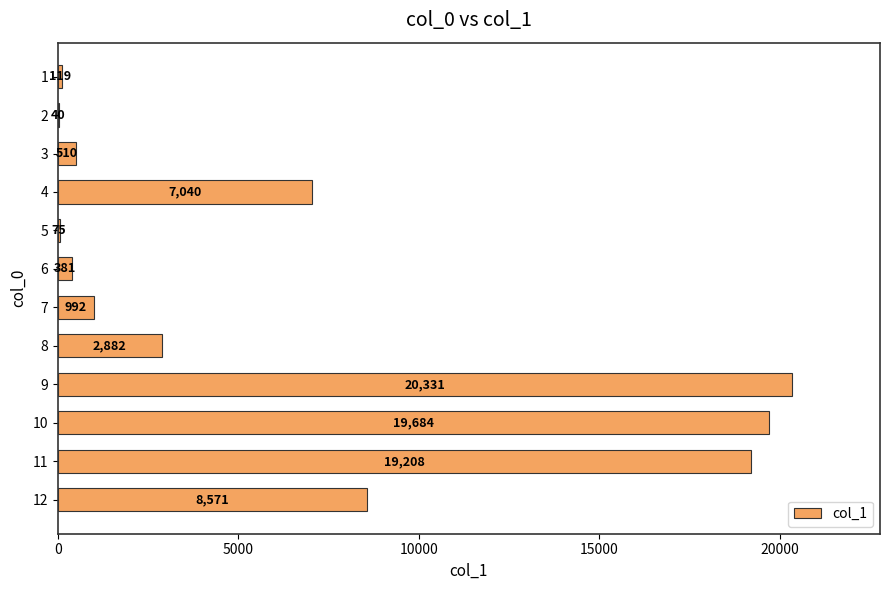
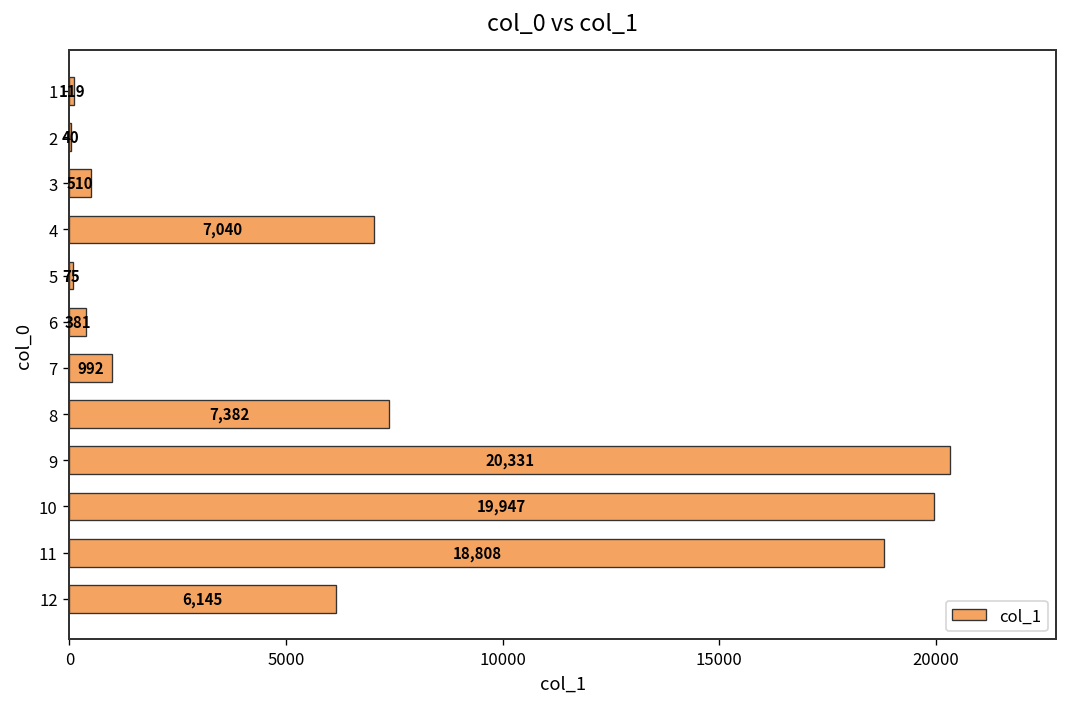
  {
    "1": "119",
    "2": "40",
    "3": "510",
    "4": "7,040",
    "5": "75",
    "6": "381",
    "7": "992",
-   "8": "2,882",
+   "8": "7,382",
    "9": "20,331",
-   "10": "19,684",
-   "11": "19,208",
-   "12": "8,571"
+   "10": "19,947",
+   "11": "18,808",
+   "12": "6,145"
  }
